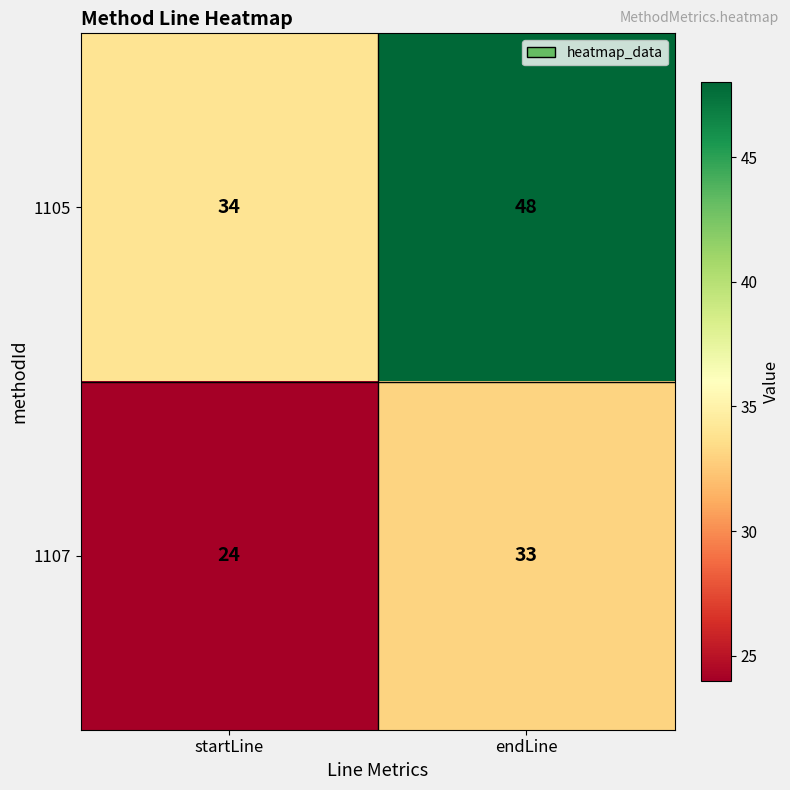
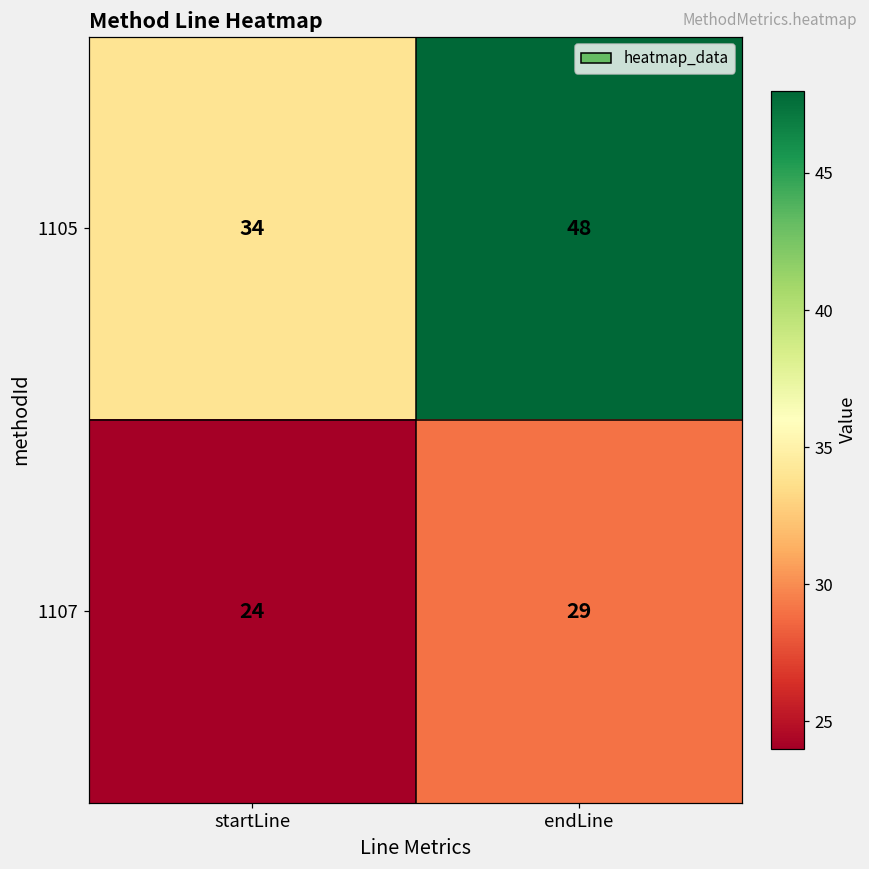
  {
    "1105": {
      "startLine": 34,
      "endLine": 48
    },
    "1107": {
      "startLine": 24,
-     "endLine": 33
+     "endLine": 29
    }
  }
